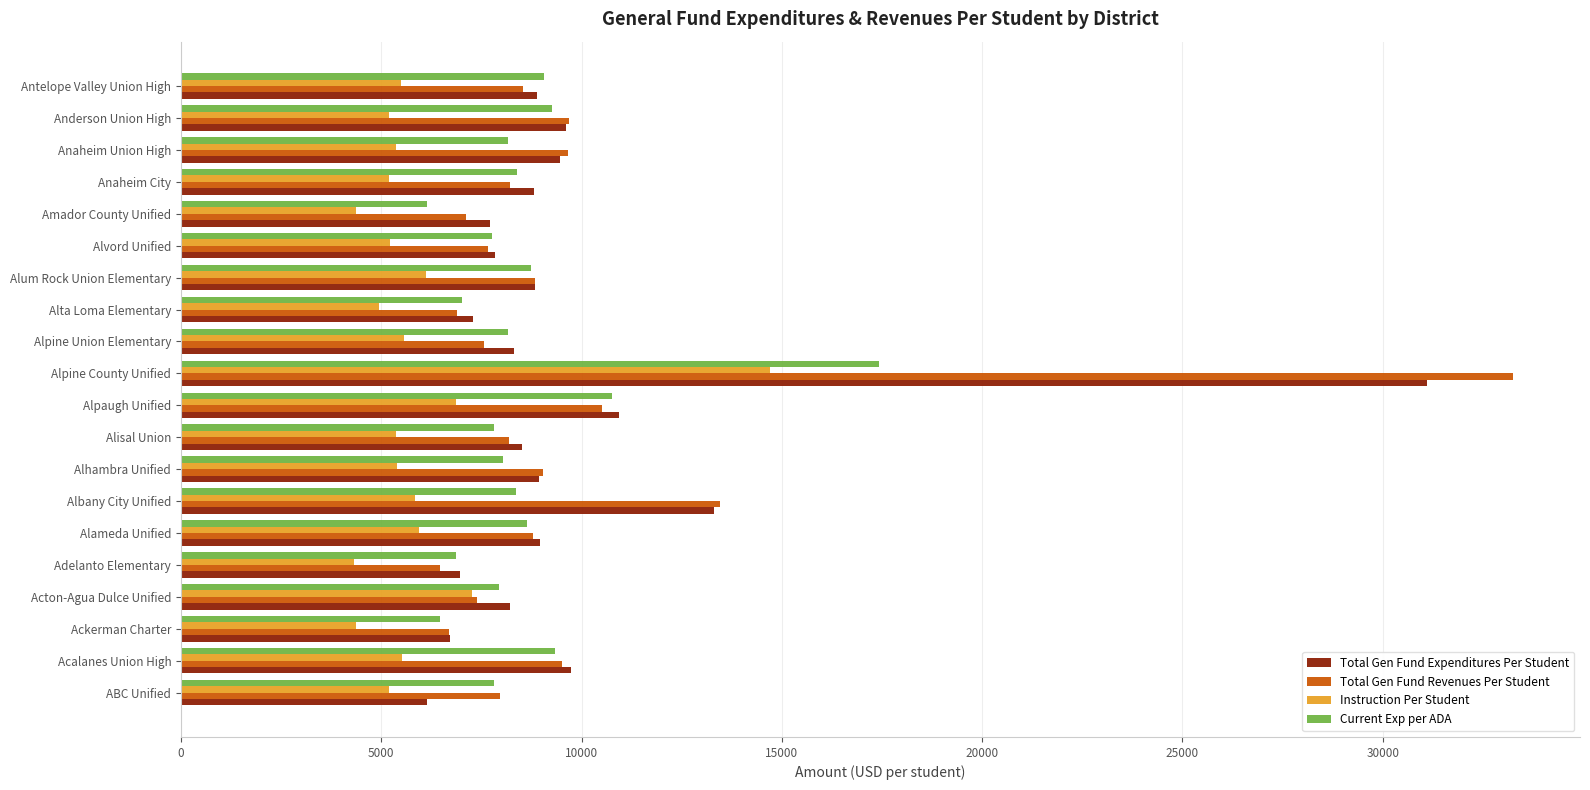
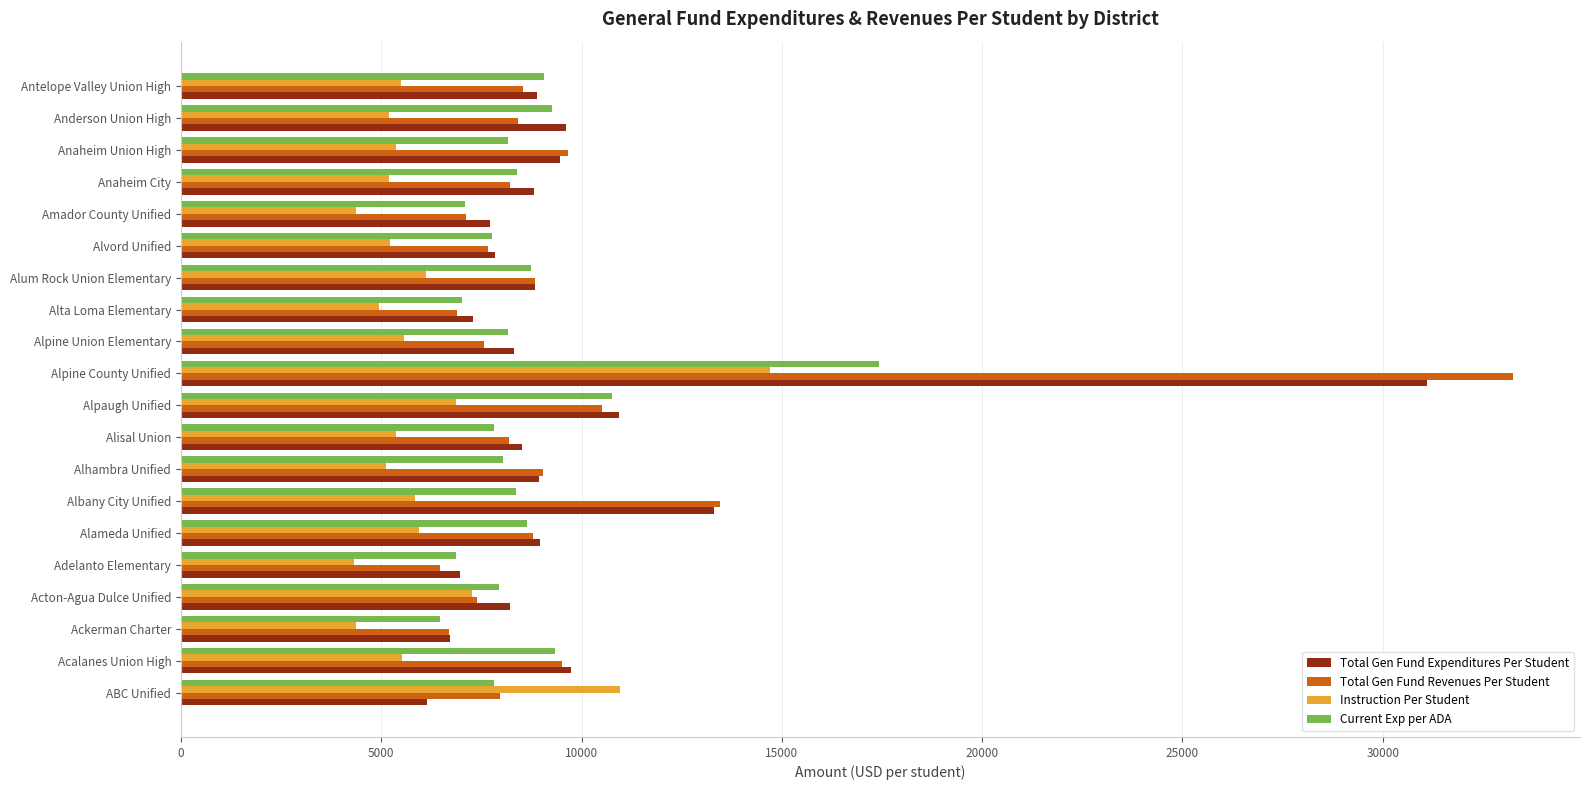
  {
    "Total Gen Fund Expenditures Per Student": {
      "Antelope Valley Union High": 8900,
      "Anderson Union High": 9600,
      "Anaheim Union High": 9500,
      "Anaheim City": 8800,
      "Amador County Unified": 7700,
      "Alvord Unified": 7800,
      "Alum Rock Union Elementary": 8800,
      "Alta Loma Elementary": 7300,
      "Alpine Union Elementary": 8300,
      "Alpine County Unified": 31100,
      "Alpaugh Unified": 10900,
      "Alisal Union": 8500,
      "Alhambra Unified": 8900,
      "Albany City Unified": 13300,
      "Alameda Unified": 9000,
      "Adelanto Elementary": 7000,
      "Acton-Agua Dulce Unified": 8200,
      "Ackerman Charter": 6700,
      "Acalanes Union High": 9700,
      "ABC Unified": 6100
    },
    "Total Gen Fund Revenues Per Student": {
      "Antelope Valley Union High": 8500,
-     "Anderson Union High": 9700,
+     "Anderson Union High": 8400,
      "Anaheim Union High": 9700,
      "Anaheim City": 8200,
      "Amador County Unified": 7100,
      "Alvord Unified": 7700,
      "Alum Rock Union Elementary": 8800,
      "Alta Loma Elementary": 6900,
      "Alpine Union Elementary": 7600,
      "Alpine County Unified": 33300,
      "Alpaugh Unified": 10500,
      "Alisal Union": 8200,
      "Alhambra Unified": 9000,
      "Albany City Unified": 13500,
      "Alameda Unified": 8800,
      "Adelanto Elementary": 6500,
      "Acton-Agua Dulce Unified": 7400,
      "Ackerman Charter": 6700,
      "Acalanes Union High": 9500,
      "ABC Unified": 8000
    },
    "Instruction Per Student": {
      "Antelope Valley Union High": 5500,
      "Anderson Union High": 5200,
      "Anaheim Union High": 5400,
      "Anaheim City": 5200,
      "Amador County Unified": 4400,
      "Alvord Unified": 5200,
      "Alum Rock Union Elementary": 6100,
      "Alta Loma Elementary": 4900,
      "Alpine Union Elementary": 5600,
      "Alpine County Unified": 14700,
      "Alpaugh Unified": 6900,
      "Alisal Union": 5400,
-     "Alhambra Unified": 5400,
+     "Alhambra Unified": 5100,
      "Albany City Unified": 5800,
      "Alameda Unified": 6000,
      "Adelanto Elementary": 4300,
      "Acton-Agua Dulce Unified": 7300,
      "Ackerman Charter": 4400,
      "Acalanes Union High": 5500,
-     "ABC Unified": 5200
+     "ABC Unified": 11000
    },
    "Current Exp per ADA": {
      "Antelope Valley Union High": 9100,
      "Anderson Union High": 9300,
      "Anaheim Union High": 8200,
      "Anaheim City": 8400,
-     "Amador County Unified": 6200,
+     "Amador County Unified": 7100,
      "Alvord Unified": 7800,
      "Alum Rock Union Elementary": 8700,
      "Alta Loma Elementary": 7000,
      "Alpine Union Elementary": 8200,
      "Alpine County Unified": 17400,
      "Alpaugh Unified": 10800,
      "Alisal Union": 7800,
      "Alhambra Unified": 8000,
      "Albany City Unified": 8400,
      "Alameda Unified": 8600,
      "Adelanto Elementary": 6900,
      "Acton-Agua Dulce Unified": 7900,
      "Ackerman Charter": 6500,
      "Acalanes Union High": 9300,
      "ABC Unified": 7800
    }
  }
